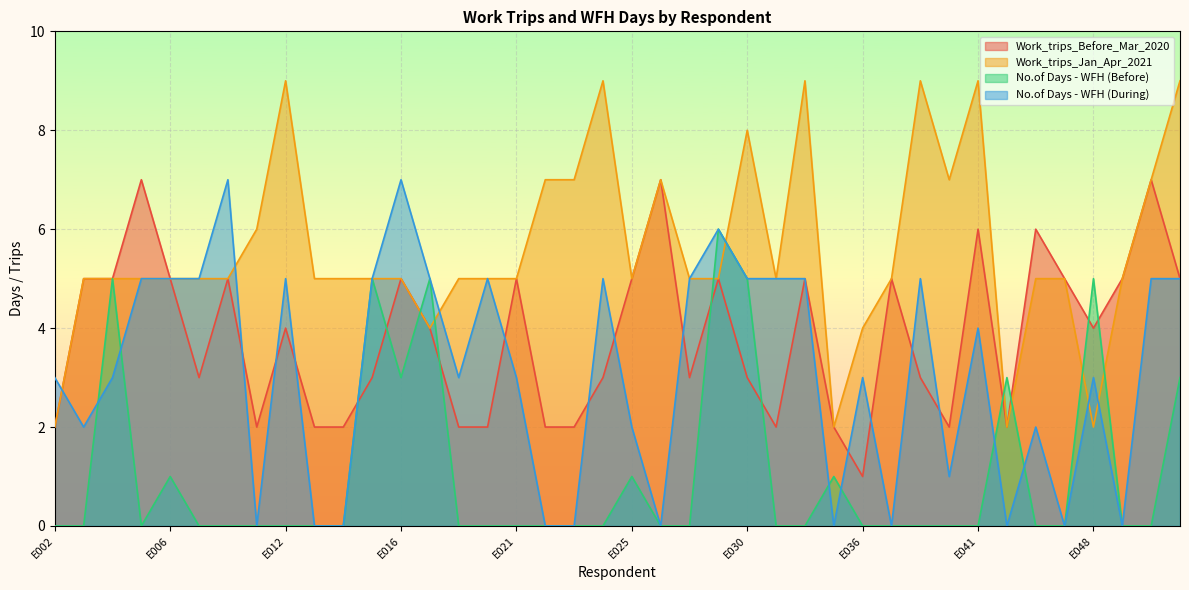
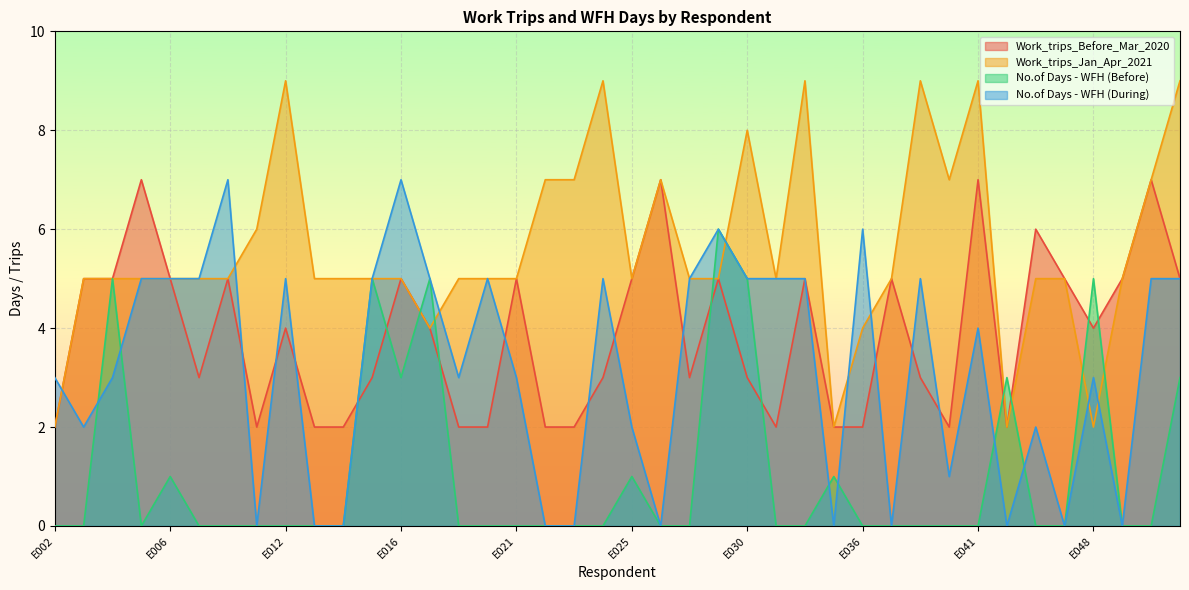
  {
    "Work_trips_Before_Mar_2020": {
      "E012": 4,
      "E030": 3,
-     "E036": 1,
-     "E041": 6,
+     "E036": 2,
+     "E041": 7,
      "E048": 4
    },
    "Work_trips_Jan_Apr_2021": {
      "E012": 9,
      "E030": 8,
      "E036": 4,
      "E041": 9,
      "E048": 2
    },
    "No.of Days - WFH (Before)": {
      "E002": 0,
      "E006": 1,
      "E012": 0,
      "E016": 3,
      "E021": 0,
      "E025": 1,
      "E036": 0,
      "E041": 0,
      "E048": 5
    },
    "No.of Days - WFH (During)": {
      "E002": 3,
      "E012": 5,
      "E016": 7,
      "E021": 3,
      "E025": 2,
-     "E036": 3,
+     "E036": 6,
      "E041": 4,
      "E048": 3
    }
  }
